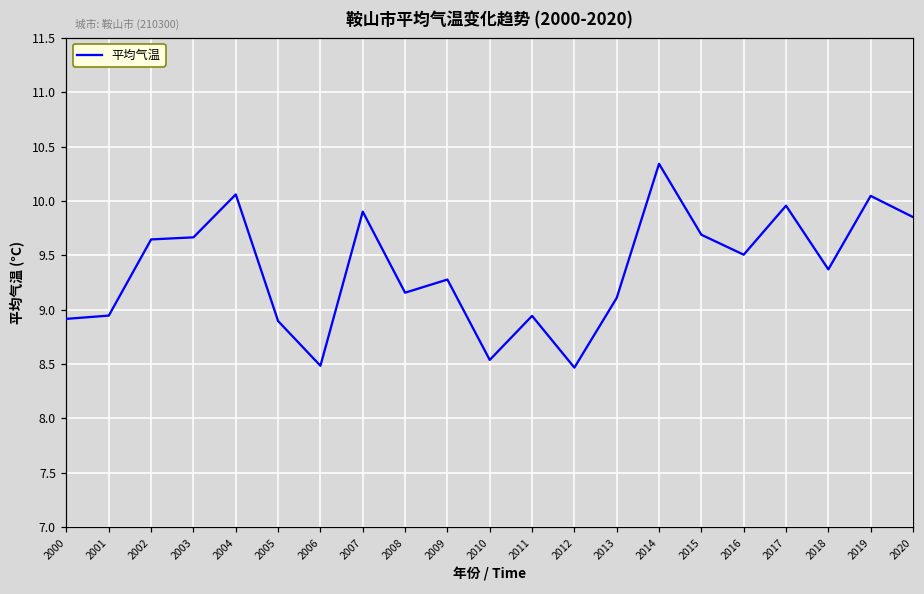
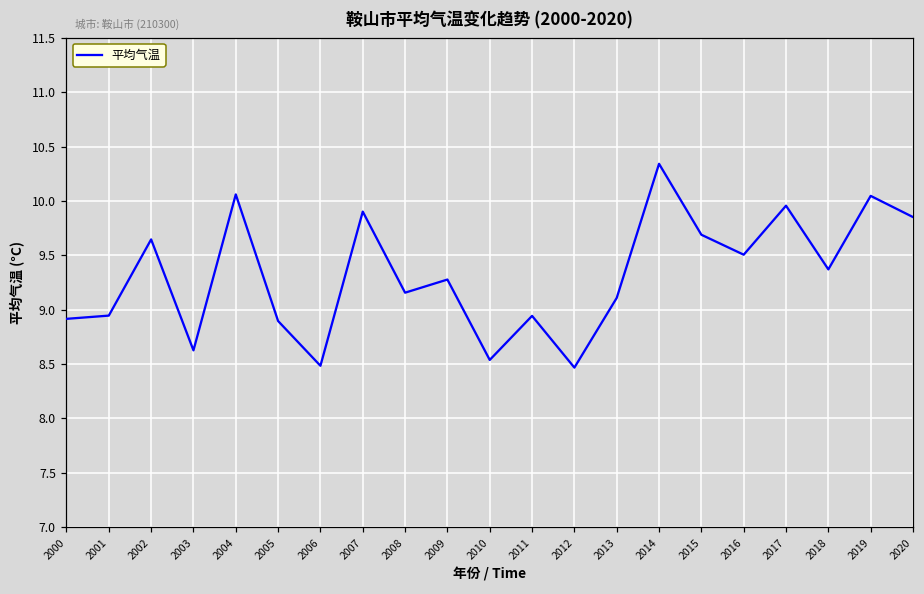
  {
    "2000": 8.9,
    "2001": 8.9,
    "2002": 9.6,
-   "2003": 9.7,
+   "2003": 8.6,
    "2004": 10.1,
    "2005": 8.9,
    "2006": 8.5,
    "2007": 9.9,
    "2008": 9.2,
    "2009": 9.3,
    "2010": 8.5,
    "2011": 8.9,
    "2012": 8.5,
    "2013": 9.1,
    "2014": 10.3,
    "2015": 9.7,
    "2016": 9.5,
    "2017": 10.0,
    "2018": 9.4,
    "2019": 10.0,
    "2020": 9.9
  }
